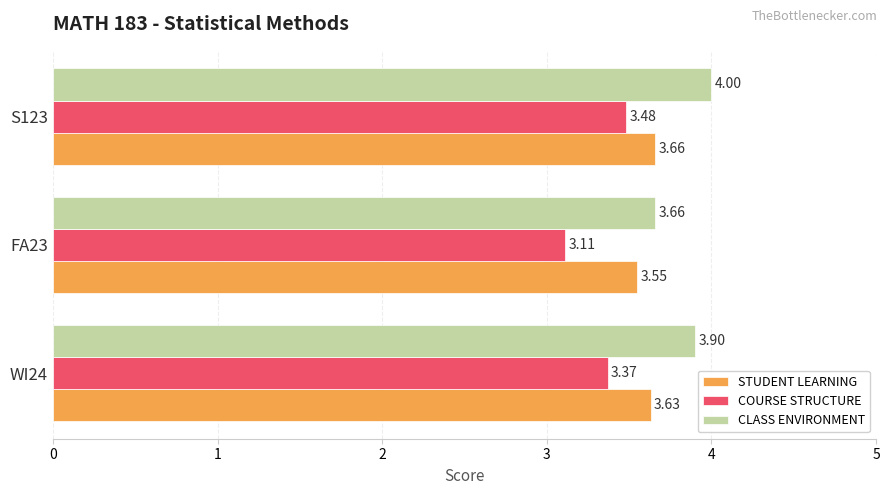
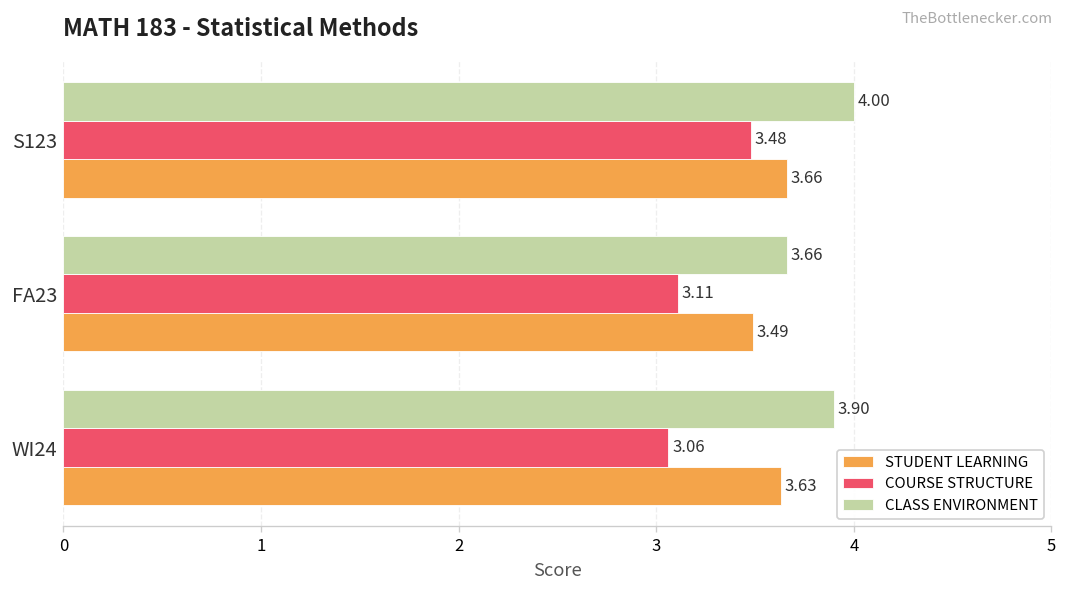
  {
    "STUDENT LEARNING": {
      "S123": 3.66,
-     "FA23": 3.55,
+     "FA23": 3.49,
      "WI24": 3.63
    },
    "COURSE STRUCTURE": {
      "S123": 3.48,
      "FA23": 3.11,
-     "WI24": 3.37
+     "WI24": 3.06
    },
    "CLASS ENVIRONMENT": {
      "S123": 4.00,
      "FA23": 3.66,
      "WI24": 3.90
    }
  }
